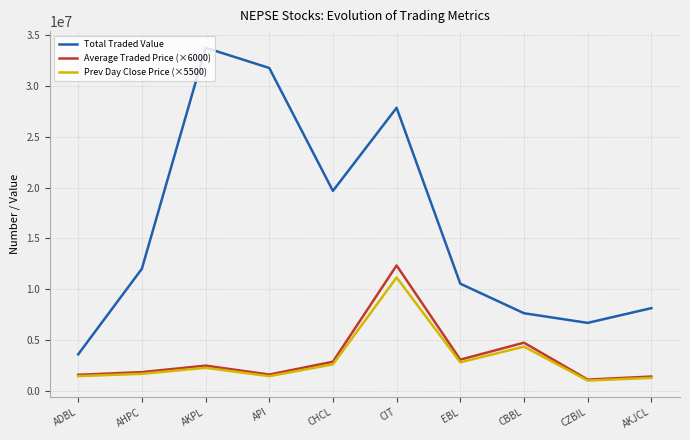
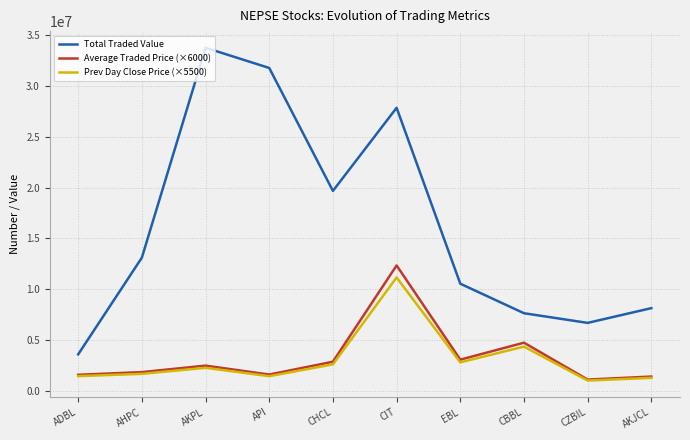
  {
    "Total Traded Value": {
      "ADBL": 3600000,
-     "AHPC": 12000000,
+     "AHPC": 13100000,
      "API": 31800000,
      "CHCL": 19700000,
      "CIT": 27900000,
      "EBL": 10500000,
      "CBBL": 7600000,
      "CZBIL": 6700000,
      "AKJCL": 8100000
    },
    "Average Traded Price (×6000)": {
      "CHCL": 2800000,
      "CIT": 12300000,
      "EBL": 3000000,
      "CBBL": 4700000
    },
    "Prev Day Close Price (×5500)": {
      "CHCL": 2600000,
      "CIT": 11100000,
      "EBL": 2800000,
      "CBBL": 4300000
    }
  }
